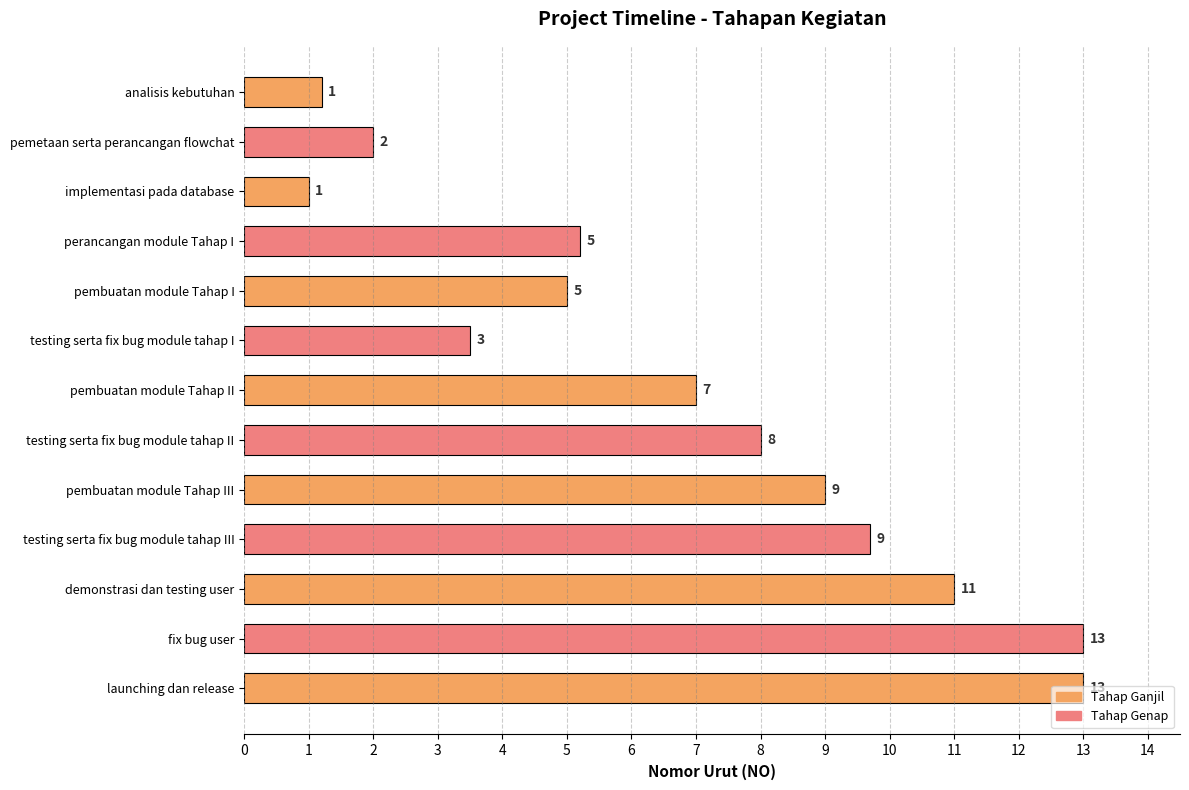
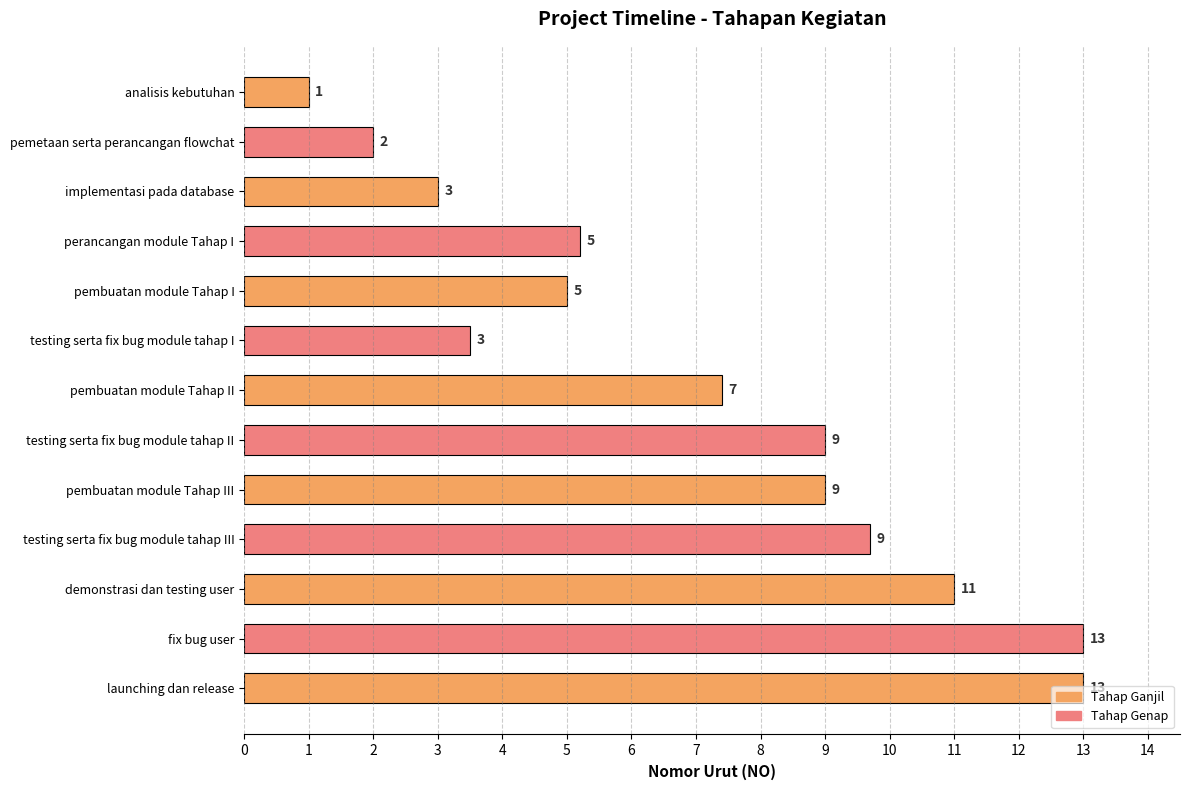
  {
-   "analisis kebutuhan": 1.2,
+   "analisis kebutuhan": 1.0,
    "pemetaan serta perancangan flowchat": 2,
-   "implementasi pada database": 1,
+   "implementasi pada database": 3,
    "perancangan module Tahap I": 5,
    "pembuatan module Tahap I": 5,
    "testing serta fix bug module tahap I": 3,
-   "pembuatan module Tahap II": 7.0,
-   "testing serta fix bug module tahap II": 8,
+   "pembuatan module Tahap II": 7.4,
+   "testing serta fix bug module tahap II": 9,
    "pembuatan module Tahap III": 9,
    "demonstrasi dan testing user": 11,
    "fix bug user": 13
  }
